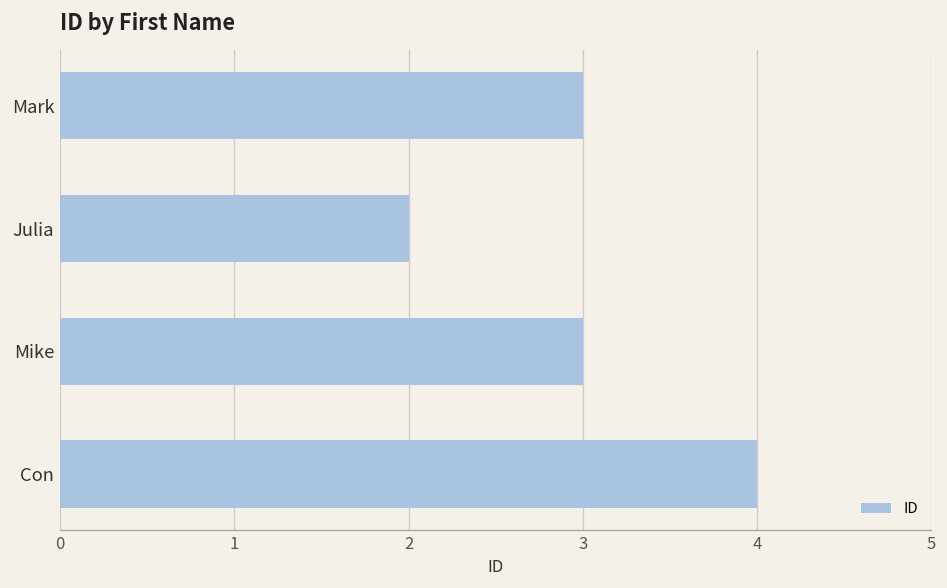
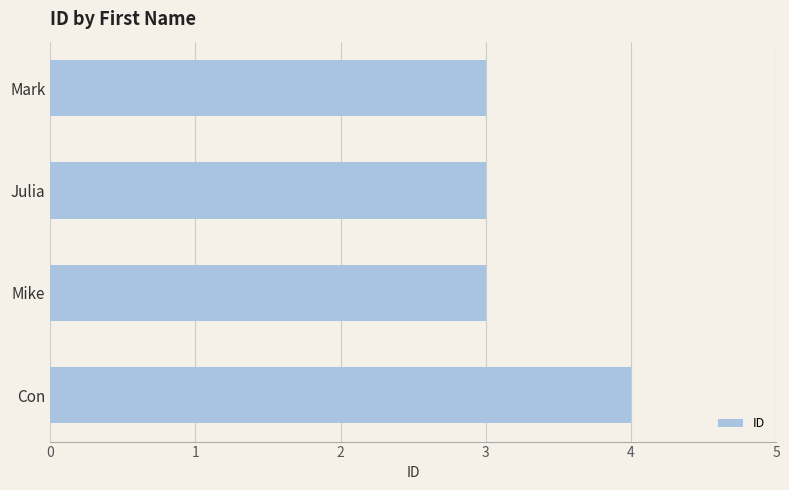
  {
    "Mark": 3,
-   "Julia": 2,
+   "Julia": 3,
    "Mike": 3,
    "Con": 4
  }
